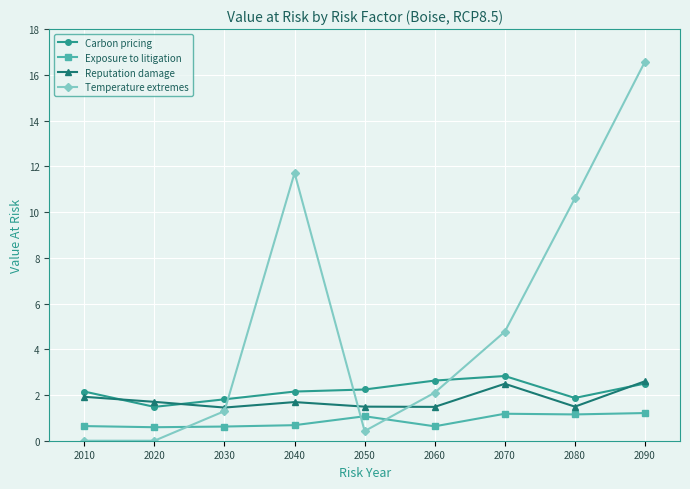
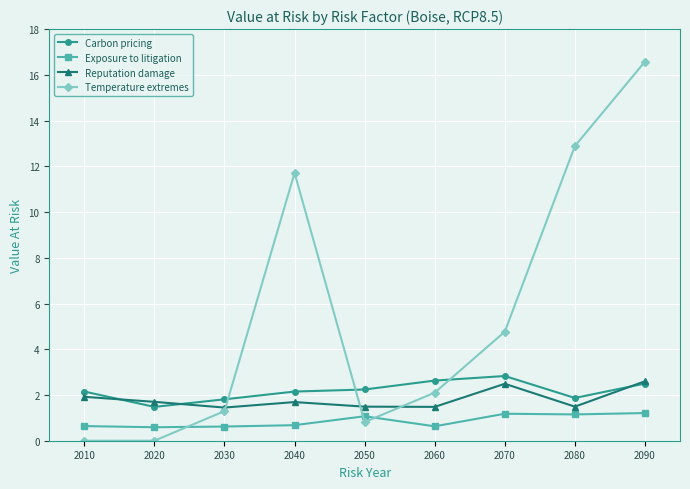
  {
    "Temperature extremes": {
      "2010": 0.0,
      "2020": 0.0,
      "2030": 1.3,
      "2040": 11.7,
-     "2050": 0.4,
+     "2050": 0.8,
      "2060": 2.1,
      "2070": 4.8,
-     "2080": 10.6,
+     "2080": 12.9,
      "2090": 16.6
    }
  }
